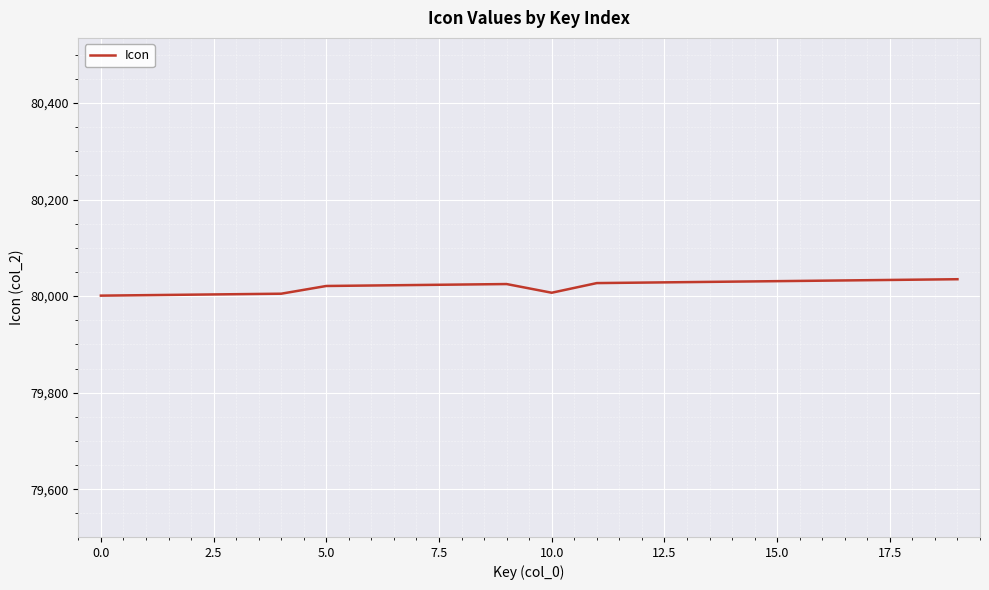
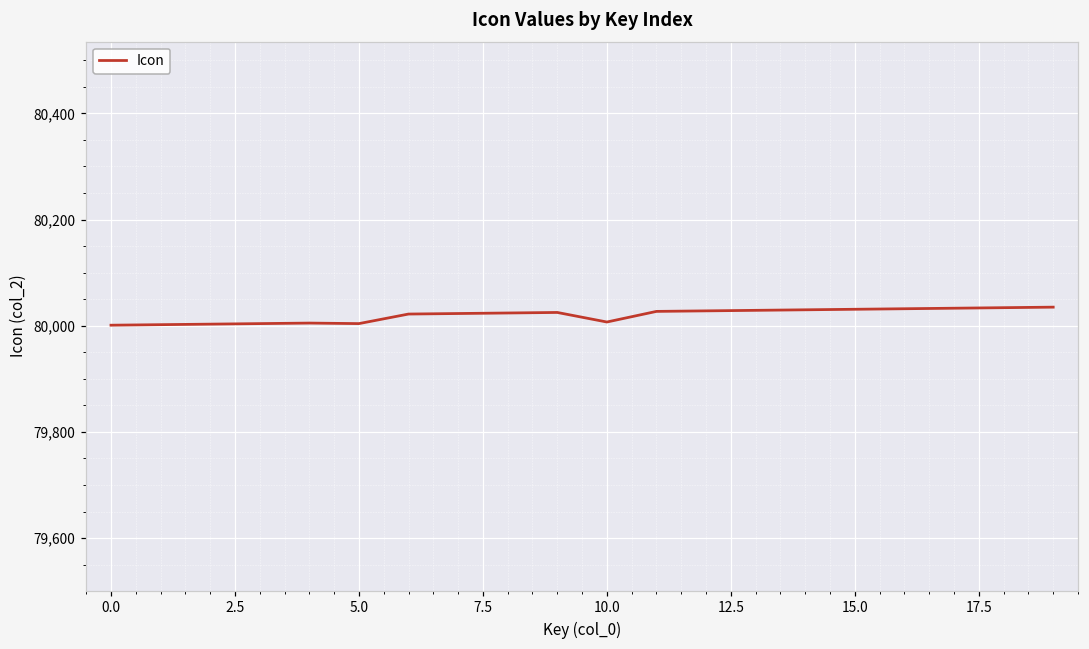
  {
    "0.0": "80,000",
-   "5.0": "80,020",
+   "5.0": "80,000",
    "10.0": "80,010",
    "15.0": "80,030"
  }
